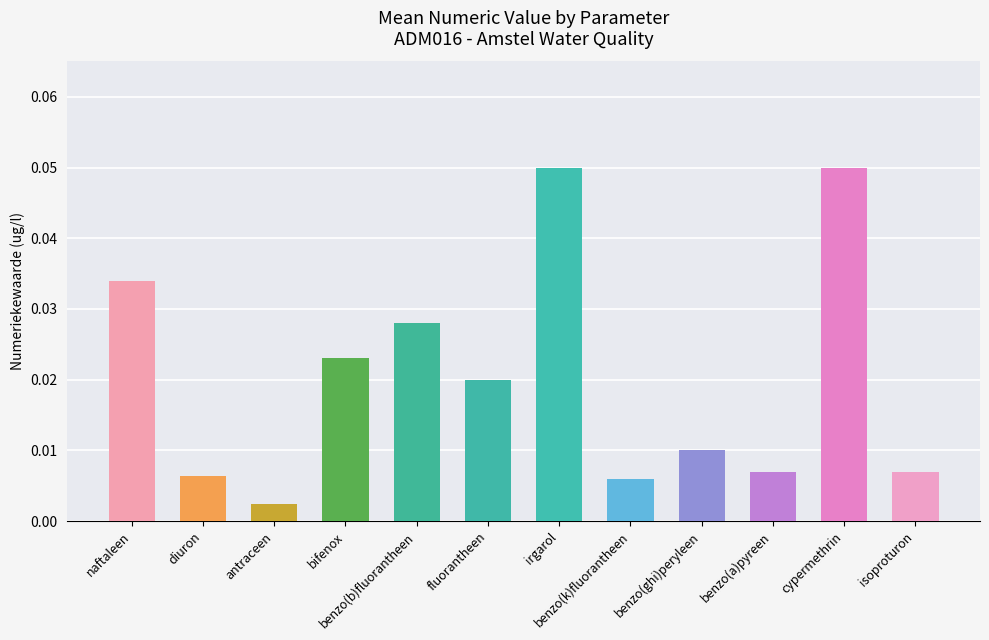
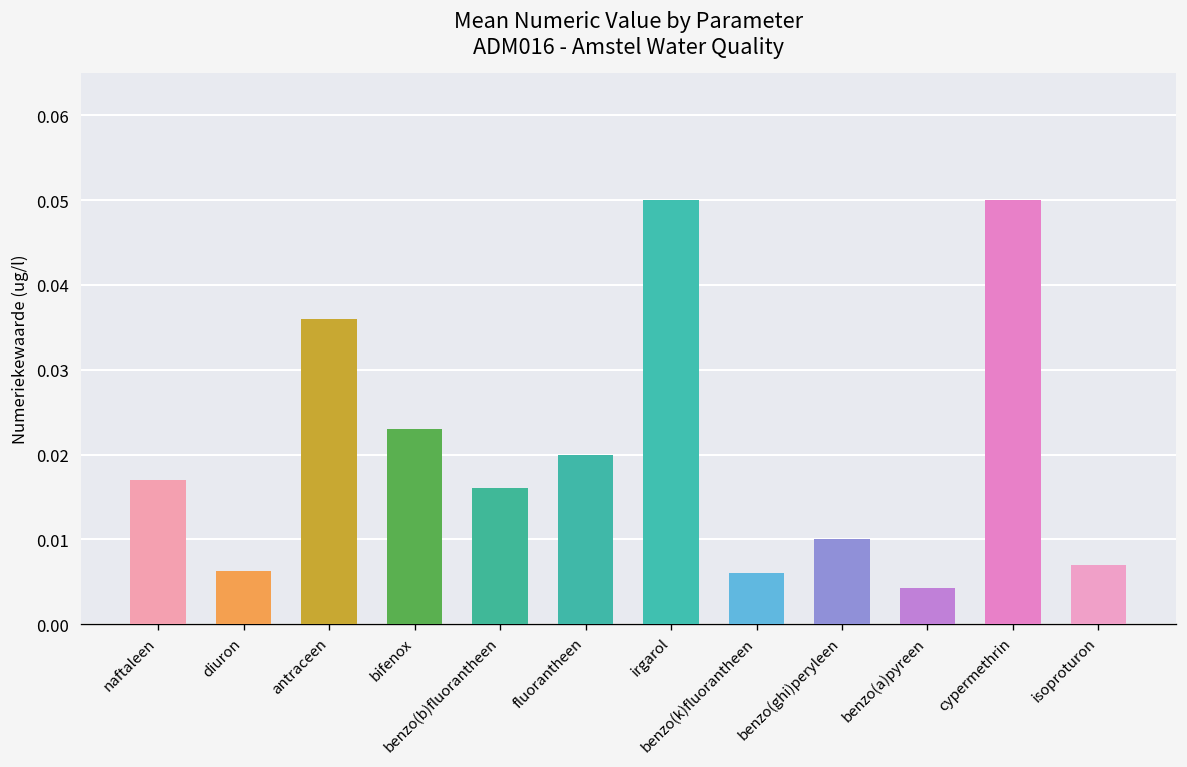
  {
-   "naftaleen": 0.034,
+   "naftaleen": 0.017,
    "diuron": 0.006,
-   "antraceen": 0.002,
+   "antraceen": 0.036,
    "bifenox": 0.023,
-   "benzo(b)fluorantheen": 0.028,
+   "benzo(b)fluorantheen": 0.016,
    "fluorantheen": 0.020,
    "irgarol": 0.050,
    "benzo(k)fluorantheen": 0.006,
    "benzo(ghi)peryleen": 0.010,
-   "benzo(a)pyreen": 0.007,
+   "benzo(a)pyreen": 0.004,
    "cypermethrin": 0.050,
    "isoproturon": 0.007
  }
